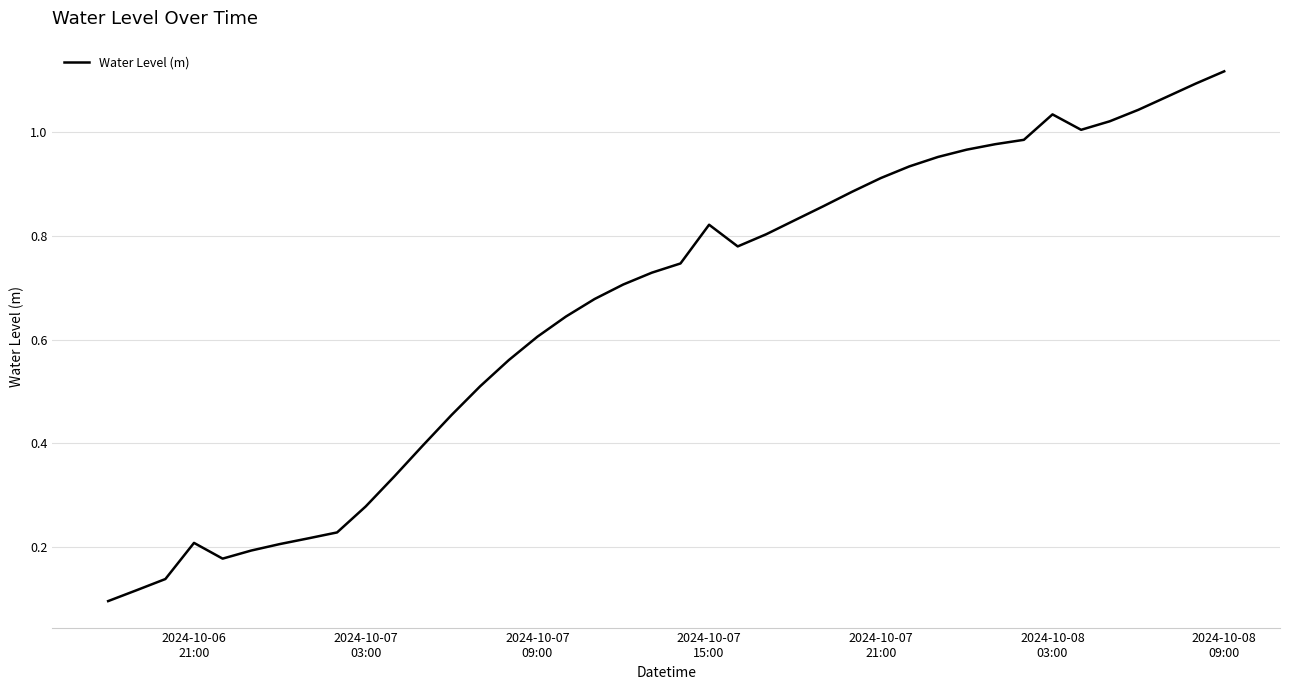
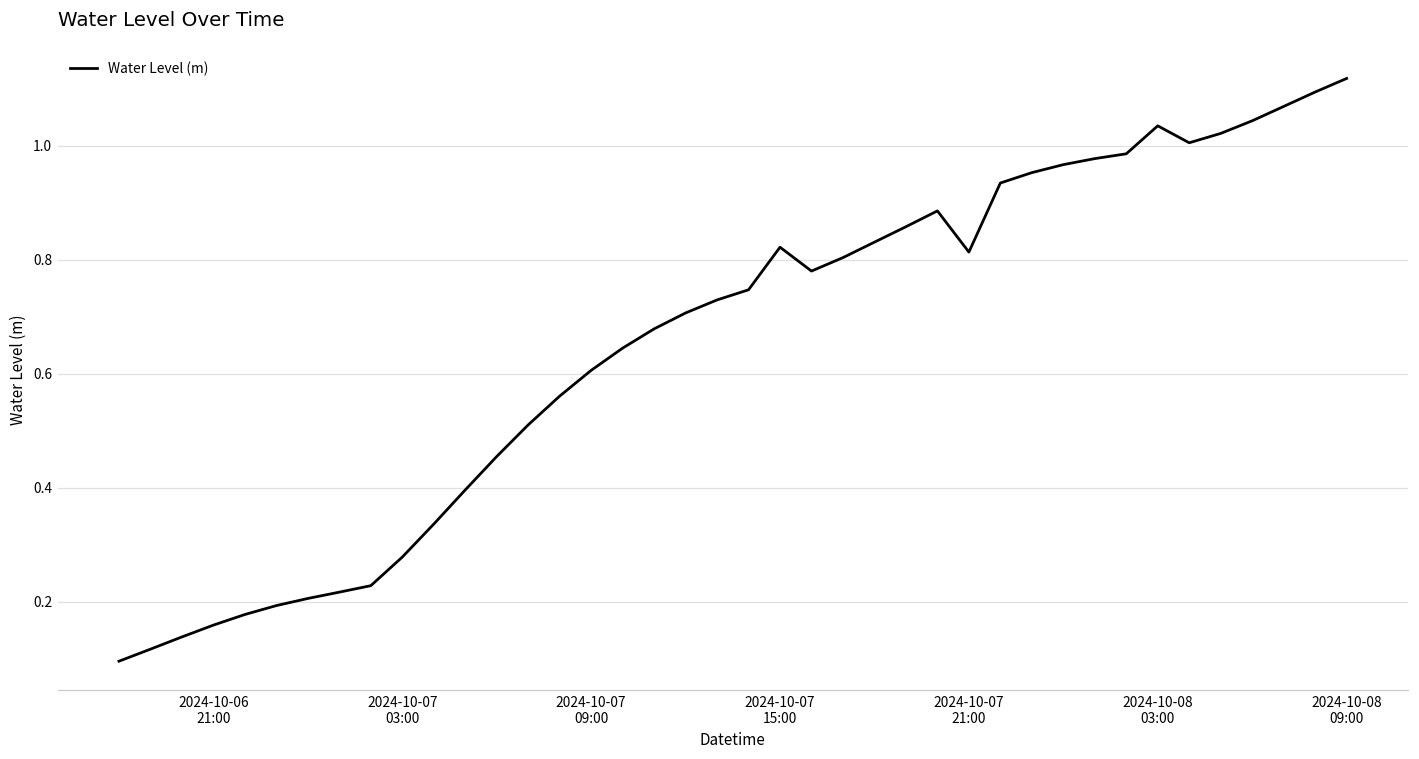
  {
-   "2024-10-06 21:00": 0.21,
+   "2024-10-06 21:00": 0.16,
    "2024-10-07 03:00": 0.28,
    "2024-10-07 09:00": 0.61,
    "2024-10-07 15:00": 0.82,
-   "2024-10-07 21:00": 0.91,
+   "2024-10-07 21:00": 0.81,
    "2024-10-08 03:00": 1.03,
    "2024-10-08 09:00": 1.12
  }
